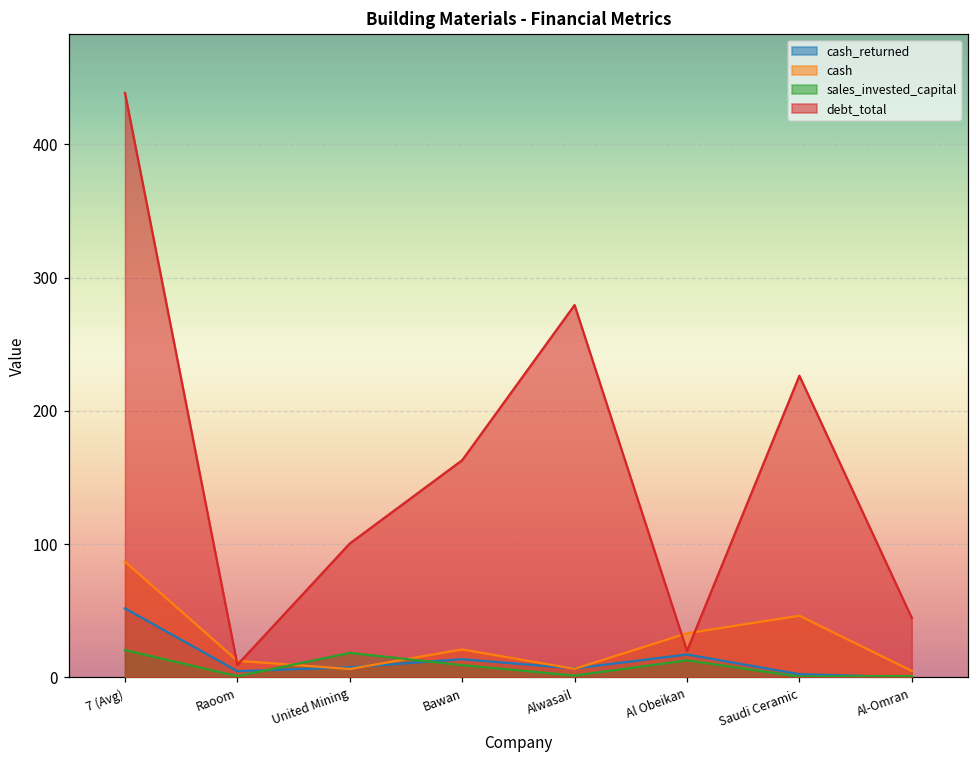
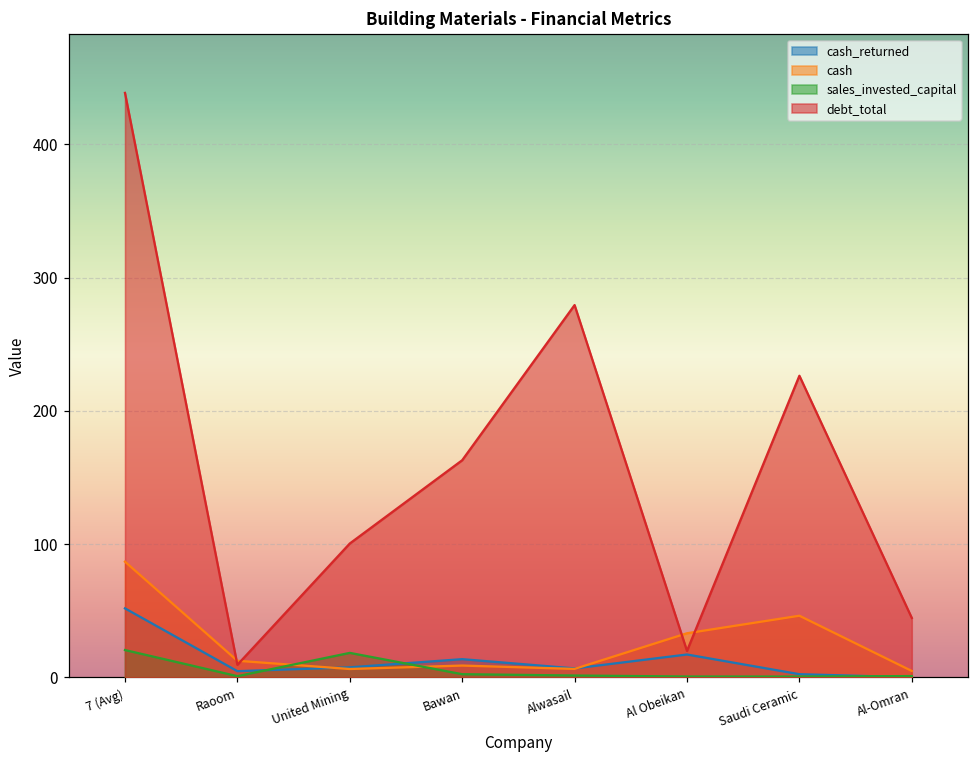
  {
    "cash_returned": {
      "7 (Avg)": 52,
      "Raoom": 5,
      "Bawan": 14,
      "Al Obeikan": 17
    },
    "cash": {
      "7 (Avg)": 87,
      "Raoom": 12,
-     "Bawan": 21,
+     "Bawan": 9,
      "Al Obeikan": 33,
      "Saudi Ceramic": 46,
      "Al-Omran": 5
    },
    "sales_invested_capital": {
      "7 (Avg)": 20,
      "Raoom": 1,
      "United Mining": 18,
-     "Bawan": 9,
+     "Bawan": 2,
      "Alwasail": 1,
-     "Al Obeikan": 13
+     "Al Obeikan": 1
    },
    "debt_total": {
      "7 (Avg)": 439,
      "Raoom": 9,
      "United Mining": 100,
      "Bawan": 163,
      "Alwasail": 279,
      "Al Obeikan": 20,
      "Saudi Ceramic": 226,
      "Al-Omran": 45
    }
  }
